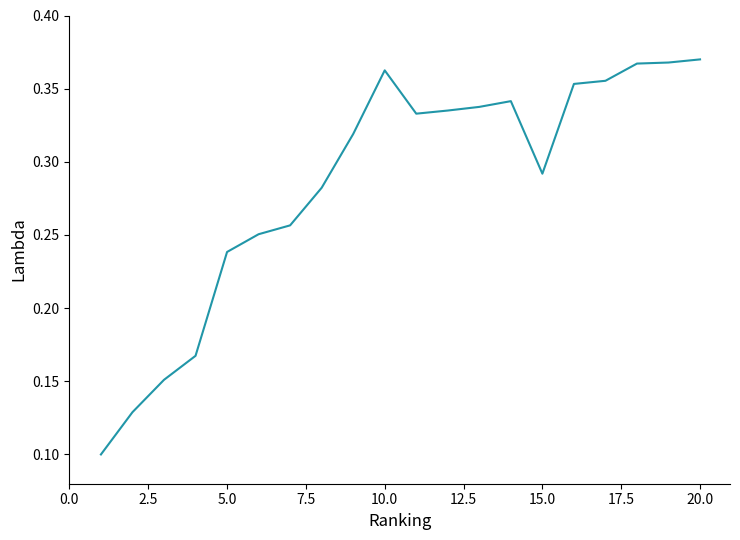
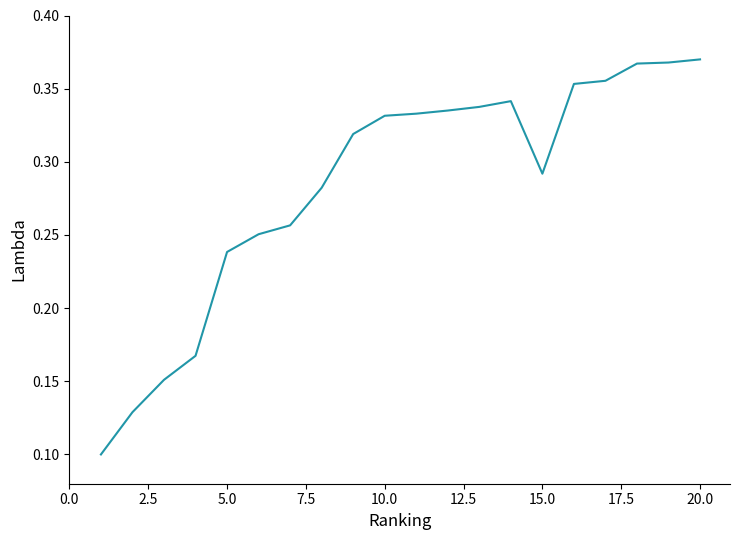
  {
    "5.0": 0.238,
-   "10.0": 0.363,
+   "10.0": 0.331,
    "15.0": 0.292,
    "20.0": 0.370
  }
